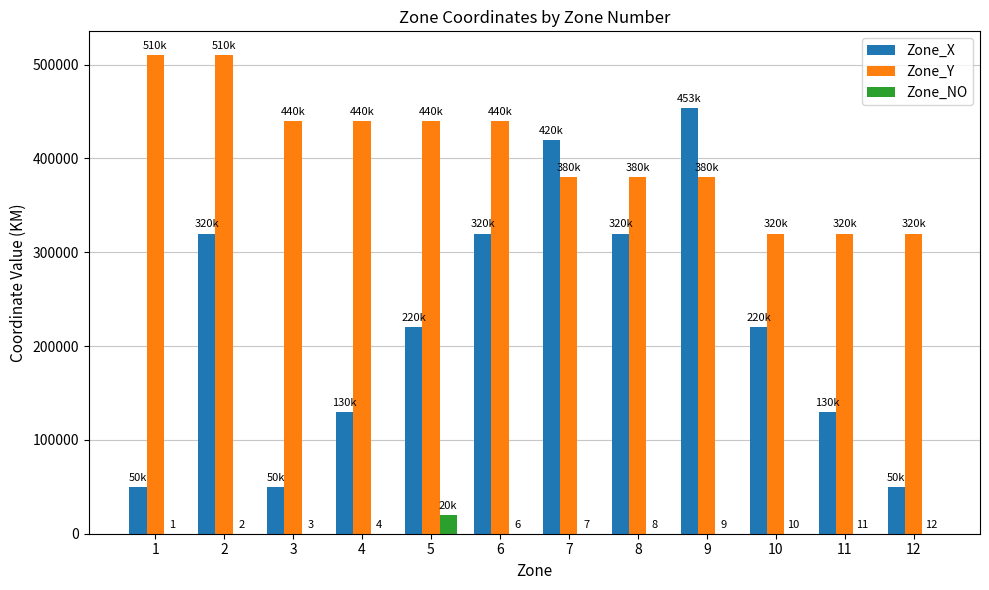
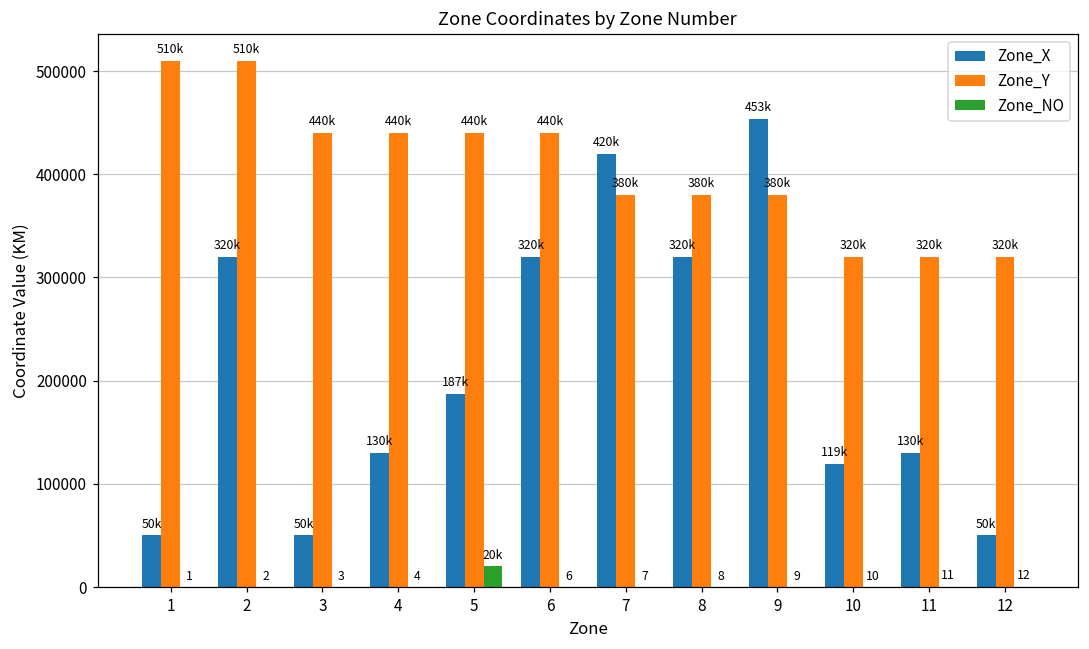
  {
    "Zone_X": {
      "1": "50k",
      "2": "320k",
      "3": "50k",
      "4": "130k",
-     "5": "220k",
+     "5": "187k",
      "6": "320k",
      "7": "420k",
      "8": "320k",
-     "10": "220k",
+     "10": "119k",
      "11": "130k",
      "12": "50k"
    },
    "Zone_Y": {
      "1": "510k",
      "2": "510k",
      "3": "440k",
      "4": "440k",
      "5": "440k",
      "6": "440k",
      "7": "380k",
      "8": "380k",
      "9": "380k",
      "10": "320k",
      "11": "320k",
      "12": "320k"
    },
    "Zone_NO": {
      "1": "1",
      "2": "2",
      "3": "3",
      "4": "4",
      "5": "20k",
      "6": "6",
      "7": "7",
      "8": "8",
      "9": "9",
      "10": "10",
      "11": "11",
      "12": "12"
    }
  }
